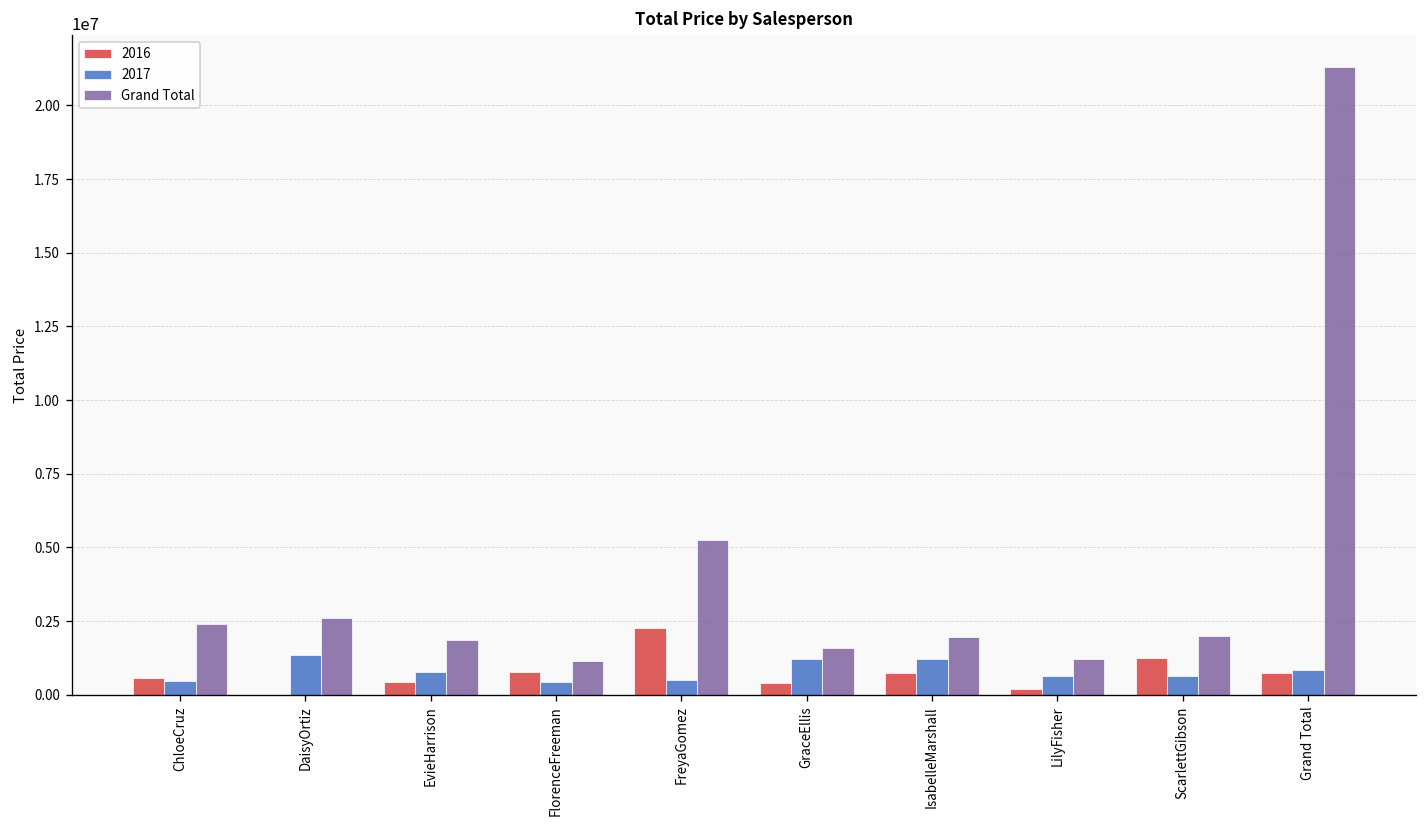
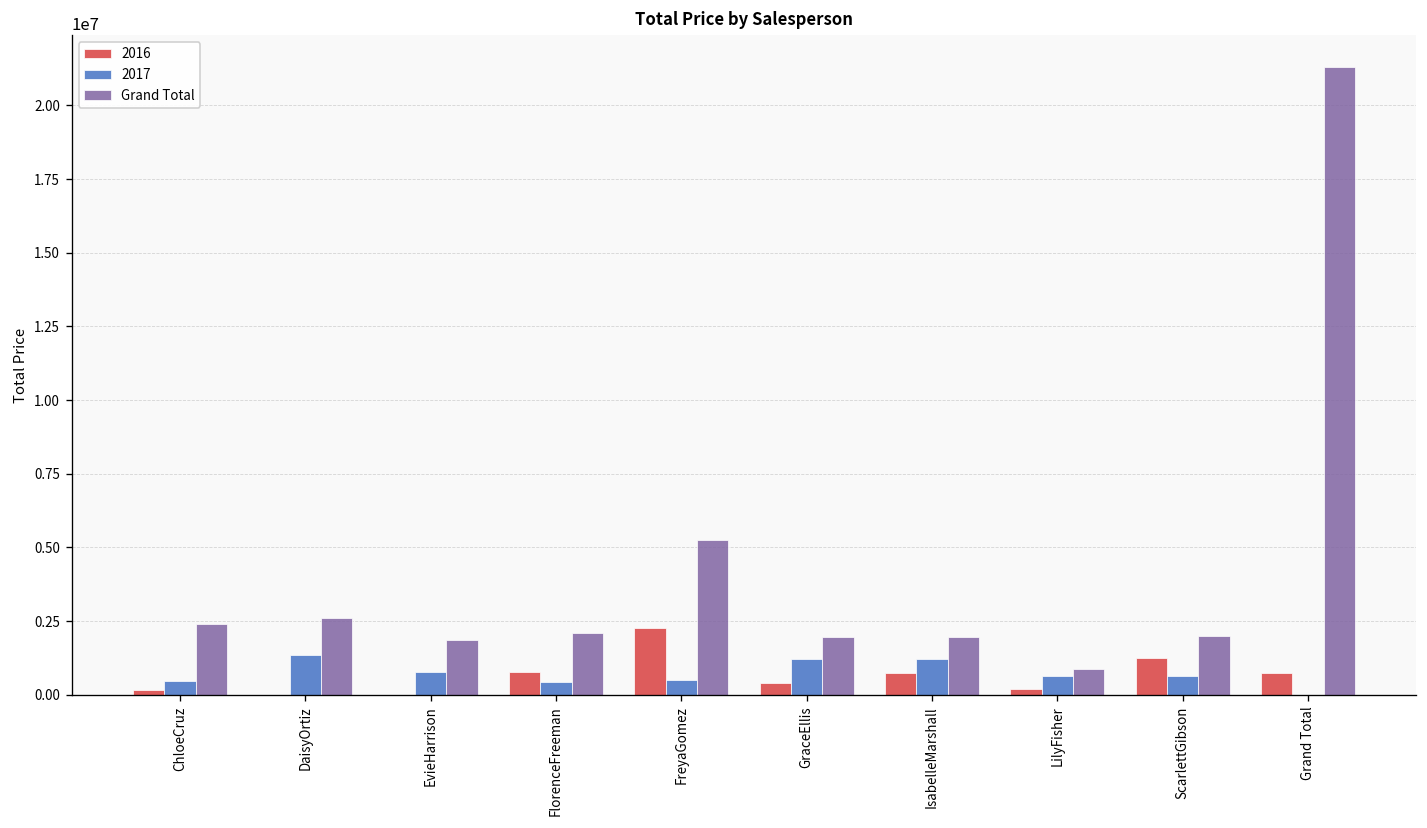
  {
    "2016": {
-     "ChloeCruz": 600000,
+     "ChloeCruz": 200000,
      "DaisyOrtiz": 0,
-     "EvieHarrison": 400000,
+     "EvieHarrison": 0,
      "FlorenceFreeman": 800000,
      "FreyaGomez": 2200000,
      "GraceEllis": 400000,
      "IsabelleMarshall": 700000,
      "LilyFisher": 200000,
      "ScarlettGibson": 1200000,
      "Grand Total": 700000
    },
    "2017": {
      "ChloeCruz": 500000,
      "DaisyOrtiz": 1300000,
      "EvieHarrison": 800000,
      "FlorenceFreeman": 400000,
      "FreyaGomez": 500000,
      "GraceEllis": 1200000,
      "IsabelleMarshall": 1200000,
      "LilyFisher": 600000,
      "ScarlettGibson": 600000,
-     "Grand Total": 800000
+     "Grand Total": 0
    },
    "Grand Total": {
      "ChloeCruz": 2400000,
      "DaisyOrtiz": 2600000,
      "EvieHarrison": 1800000,
-     "FlorenceFreeman": 1100000,
+     "FlorenceFreeman": 2100000,
      "FreyaGomez": 5200000,
-     "GraceEllis": 1600000,
+     "GraceEllis": 1900000,
      "IsabelleMarshall": 2000000,
-     "LilyFisher": 1200000,
+     "LilyFisher": 900000,
      "ScarlettGibson": 2000000,
      "Grand Total": 21300000
    }
  }
